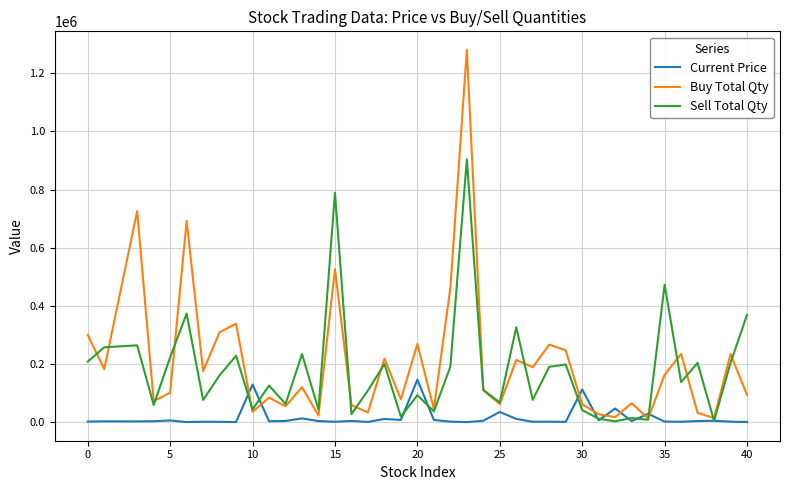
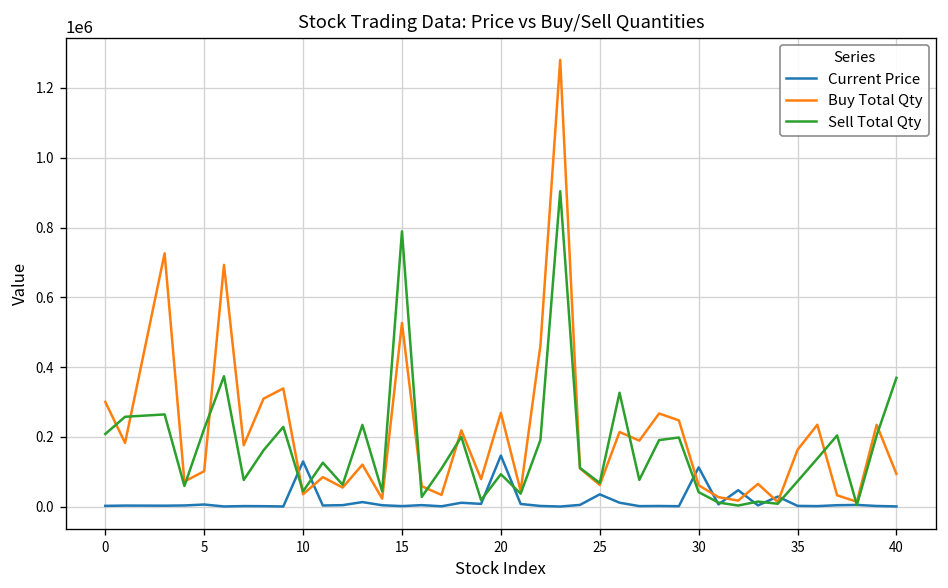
  {
    "Current Price": {
      "0": 0,
      "5": 10000,
      "10": 130000,
      "15": 0,
      "20": 150000,
      "25": 40000,
      "30": 110000,
      "35": 0,
      "40": 0
    },
    "Buy Total Qty": {
      "0": 300000,
      "5": 100000,
      "15": 530000,
      "20": 270000,
      "30": 60000,
      "35": 160000,
      "40": 90000
    },
    "Sell Total Qty": {
      "0": 210000,
      "5": 220000,
      "15": 790000,
      "20": 90000,
      "30": 40000,
-     "35": 470000,
+     "35": 70000,
      "40": 370000
    }
  }
